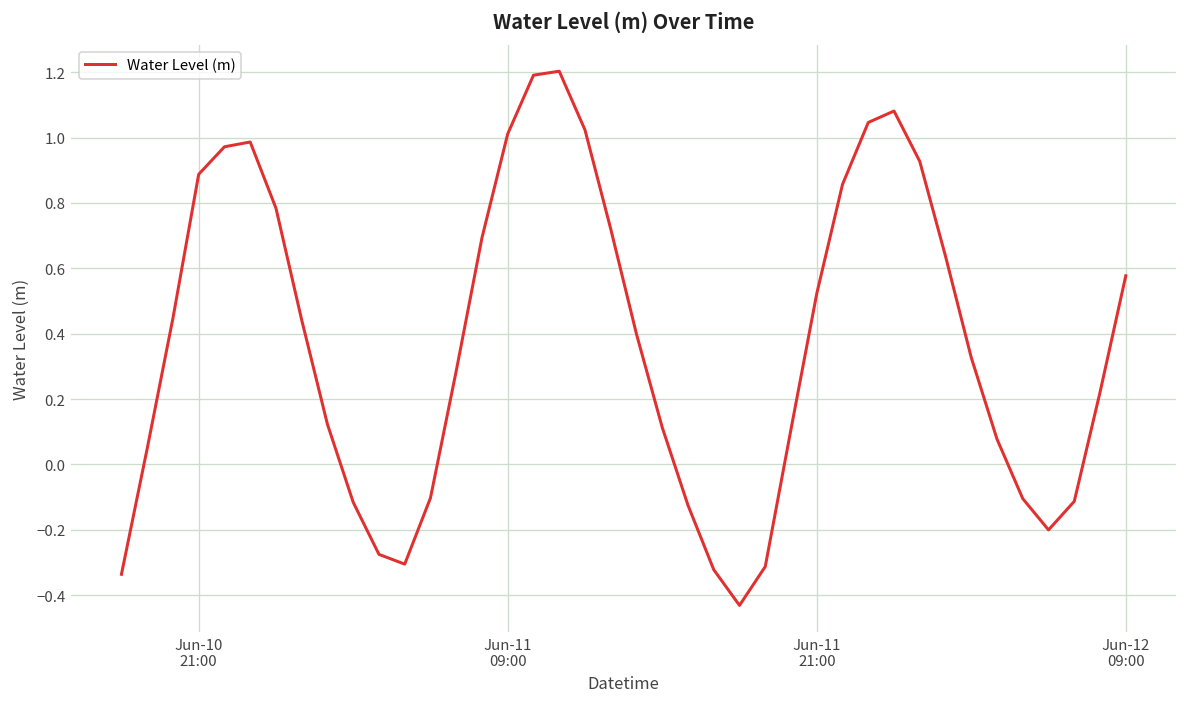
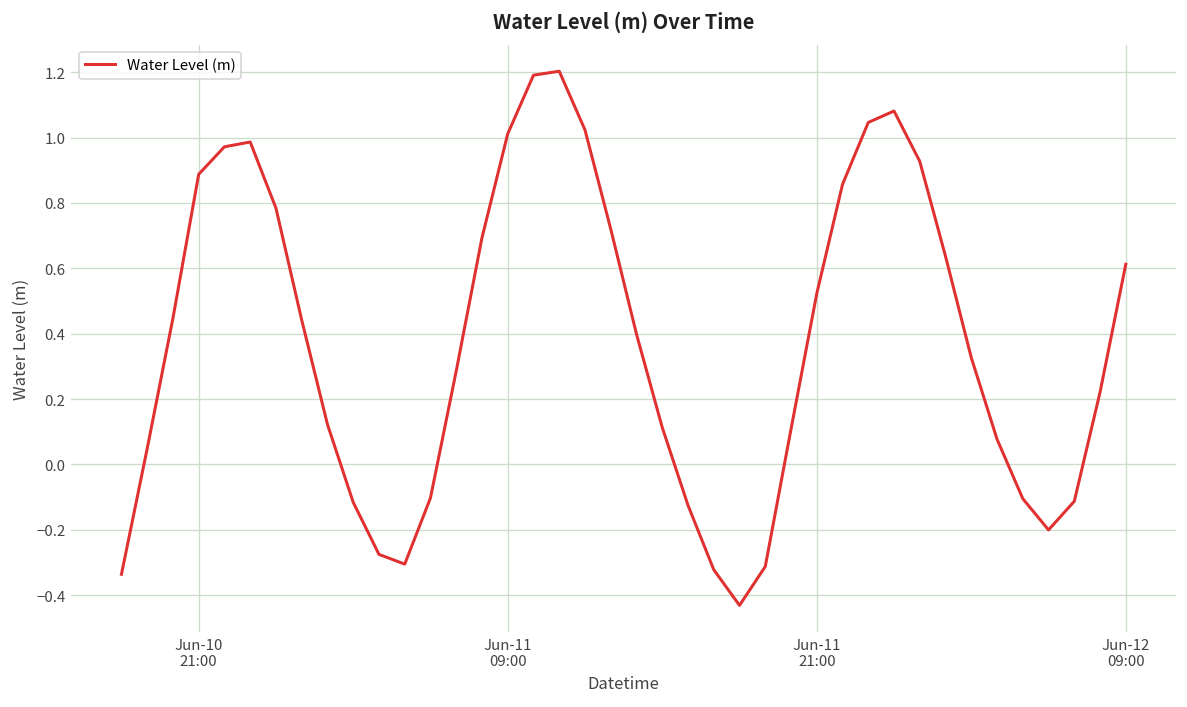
  {
    "Jun-10 21:00": 0.89,
    "Jun-11 09:00": 1.01,
    "Jun-11 21:00": 0.52,
-   "Jun-12 09:00": 0.58
+   "Jun-12 09:00": 0.61
  }
